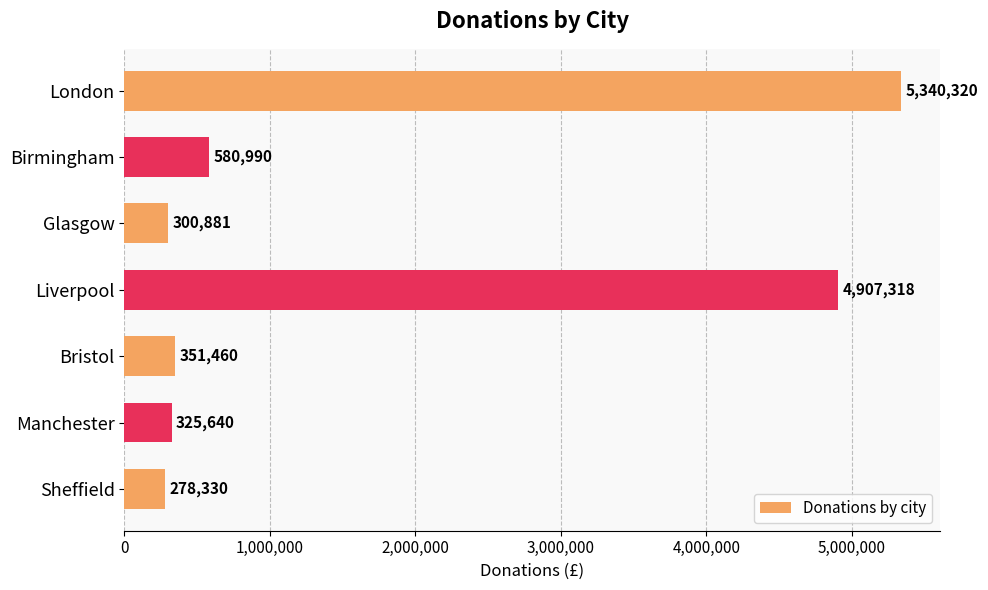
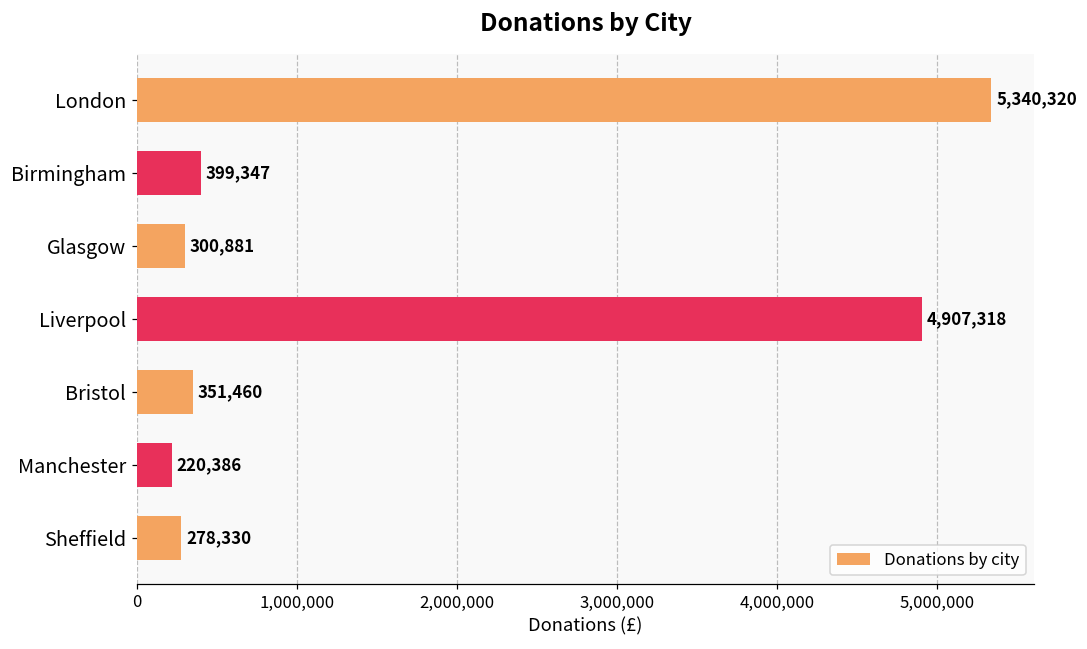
  {
    "London": "5,340,320",
-   "Birmingham": "580,990",
+   "Birmingham": "399,347",
    "Glasgow": "300,881",
    "Liverpool": "4,907,318",
    "Bristol": "351,460",
-   "Manchester": "325,640",
+   "Manchester": "220,386",
    "Sheffield": "278,330"
  }
